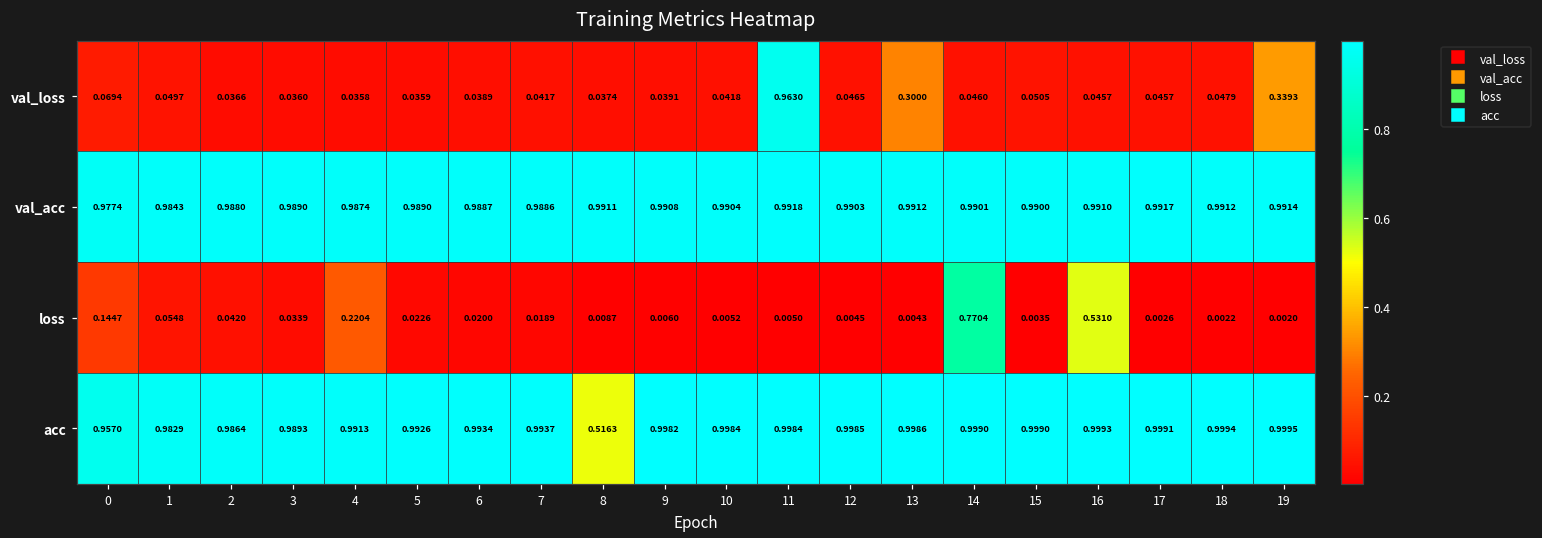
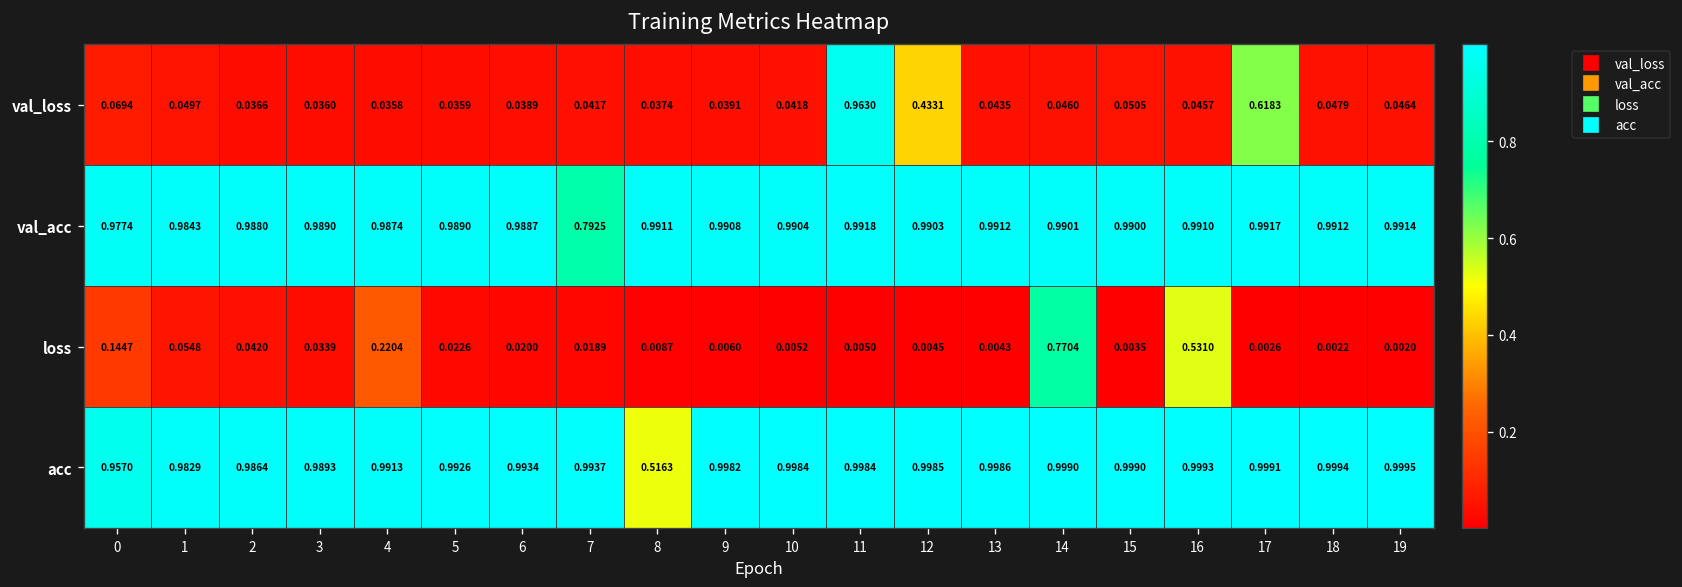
  {
    "val_loss": {
      "0": 0.0694,
      "1": 0.0497,
      "2": 0.0366,
      "3": 0.0360,
      "4": 0.0358,
      "5": 0.0359,
      "6": 0.0389,
      "7": 0.0417,
      "8": 0.0374,
      "9": 0.0391,
      "10": 0.0418,
      "11": 0.9630,
-     "12": 0.0465,
-     "13": 0.3000,
+     "12": 0.4331,
+     "13": 0.0435,
      "14": 0.0460,
      "15": 0.0505,
      "16": 0.0457,
-     "17": 0.0457,
+     "17": 0.6183,
      "18": 0.0479,
-     "19": 0.3393
+     "19": 0.0464
    },
    "val_acc": {
      "0": 0.9774,
      "1": 0.9843,
      "2": 0.9880,
      "3": 0.9890,
      "4": 0.9874,
      "5": 0.9890,
      "6": 0.9887,
-     "7": 0.9886,
+     "7": 0.7925,
      "8": 0.9911,
      "9": 0.9908,
      "10": 0.9904,
      "11": 0.9918,
      "12": 0.9903,
      "13": 0.9912,
      "14": 0.9901,
      "15": 0.9900,
      "16": 0.9910,
      "17": 0.9917,
      "18": 0.9912,
      "19": 0.9914
    },
    "loss": {
      "0": 0.1447,
      "1": 0.0548,
      "2": 0.0420,
      "3": 0.0339,
      "4": 0.2204,
      "5": 0.0226,
      "6": 0.0200,
      "7": 0.0189,
      "8": 0.0087,
      "9": 0.0060,
      "10": 0.0052,
      "11": 0.0050,
      "12": 0.0045,
      "13": 0.0043,
      "14": 0.7704,
      "15": 0.0035,
      "16": 0.5310,
      "17": 0.0026,
      "18": 0.0022,
      "19": 0.0020
    },
    "acc": {
      "0": 0.9570,
      "1": 0.9829,
      "2": 0.9864,
      "3": 0.9893,
      "4": 0.9913,
      "5": 0.9926,
      "6": 0.9934,
      "7": 0.9937,
      "8": 0.5163,
      "9": 0.9982,
      "10": 0.9984,
      "11": 0.9984,
      "12": 0.9985,
      "13": 0.9986,
      "14": 0.9990,
      "15": 0.9990,
      "16": 0.9993,
      "17": 0.9991,
      "18": 0.9994,
      "19": 0.9995
    }
  }
